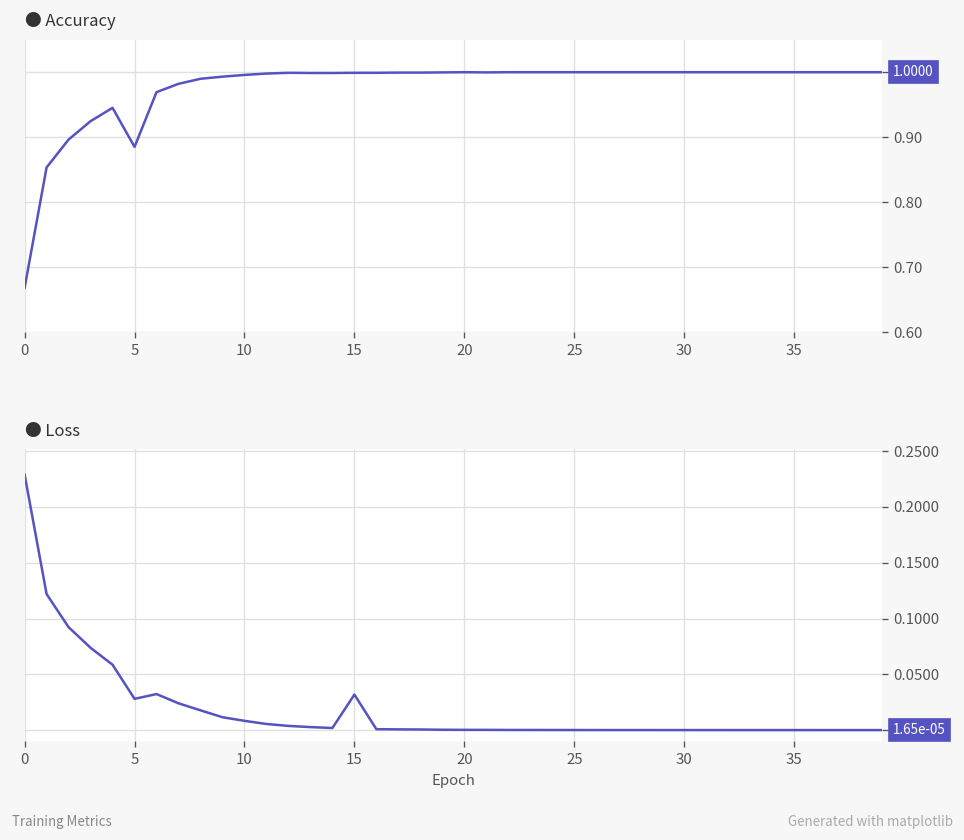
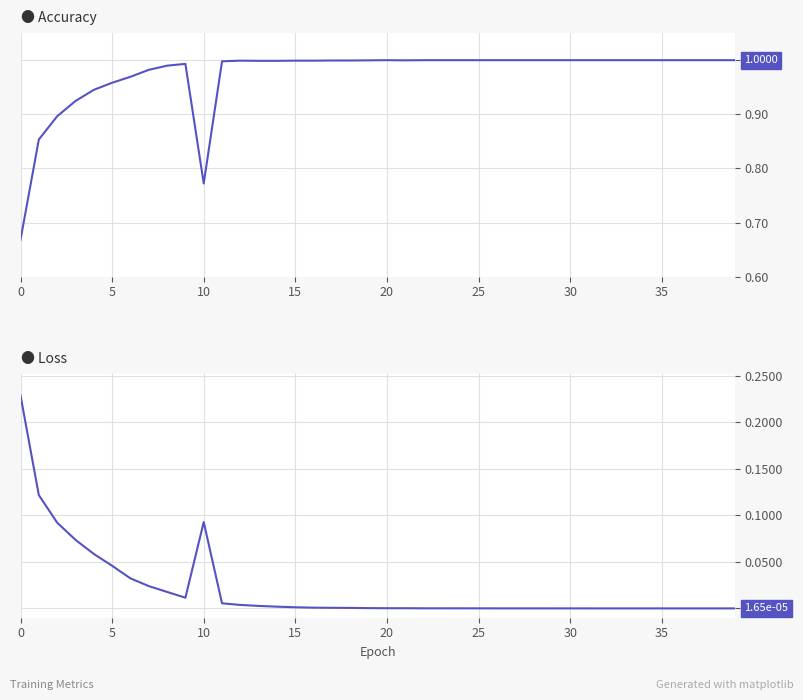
  {
    "● Accuracy": {
      "0": 0.67,
-     "5": 0.89,
-     "10": 1.00,
+     "5": 0.96,
+     "10": 0.77,
      "15": 1.00,
      "20": 1.00,
      "25": 1.00,
      "30": 1.00,
      "35": 1.00
    },
    "● Loss": {
      "0": 0.23,
-     "5": 0.03,
-     "10": 0.01,
-     "15": 0.03,
+     "5": 0.05,
+     "10": 0.09,
+     "15": 0.00,
      "20": 0.00,
      "25": 0.00,
      "30": 0.00,
      "35": 0.00
    }
  }
